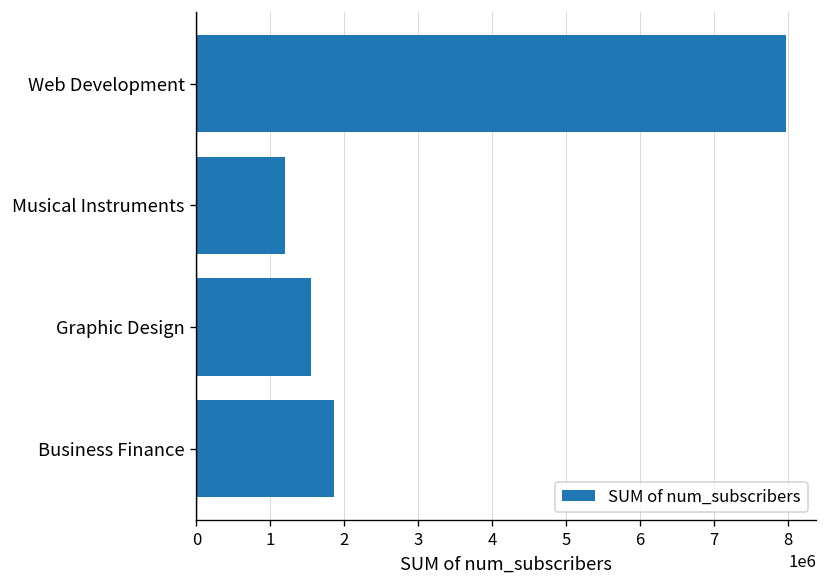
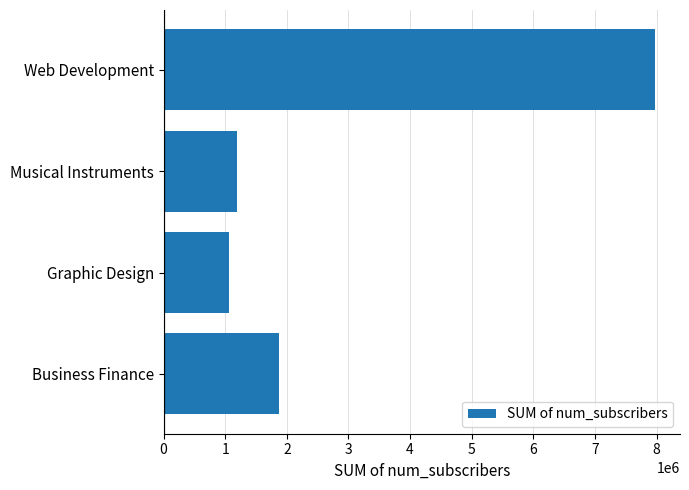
  {
    "Web Development": 8000000,
    "Musical Instruments": 1200000,
-   "Graphic Design": 1600000,
+   "Graphic Design": 1100000,
    "Business Finance": 1900000
  }
